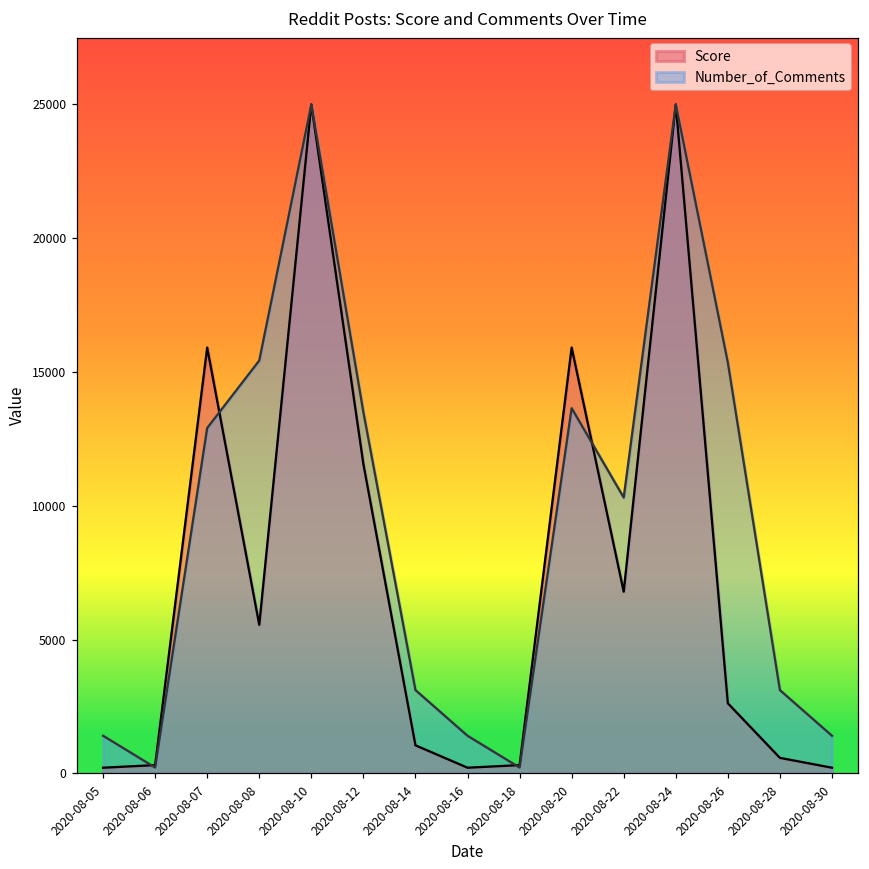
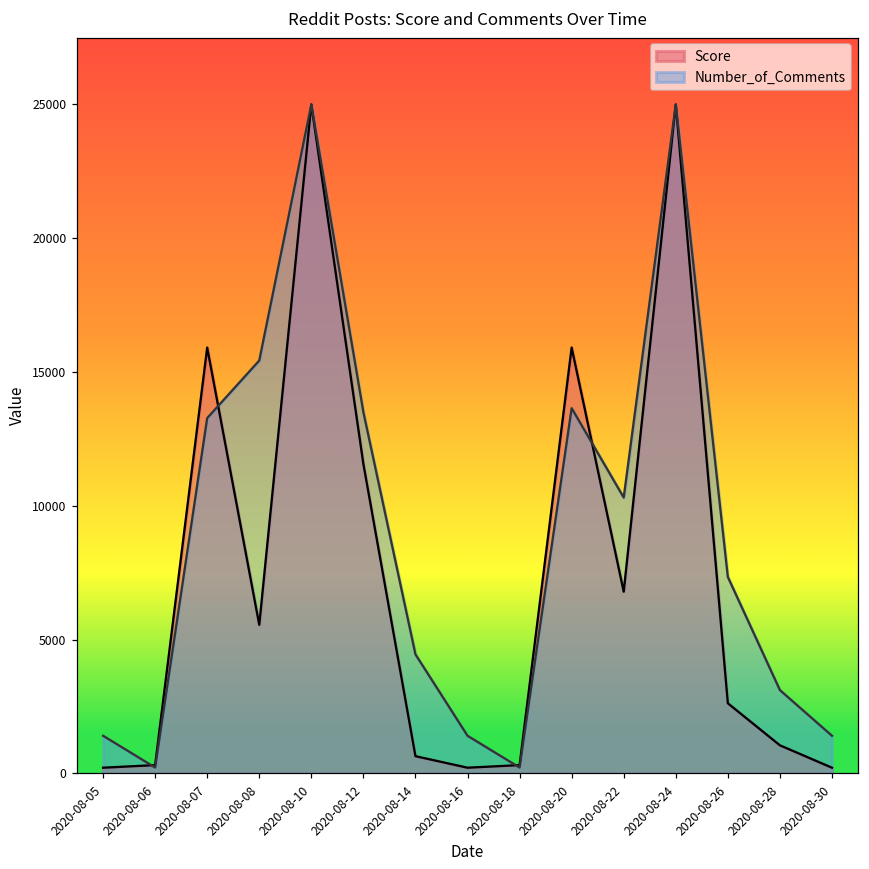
  {
    "Score": {
      "2020-08-05": 200,
      "2020-08-07": 15900,
      "2020-08-08": 5600,
      "2020-08-12": 11600,
-     "2020-08-14": 1100,
+     "2020-08-14": 600,
      "2020-08-16": 200,
      "2020-08-20": 15900,
      "2020-08-22": 6800,
      "2020-08-26": 2600,
-     "2020-08-28": 600,
+     "2020-08-28": 1100,
      "2020-08-30": 200
    },
    "Number_of_Comments": {
      "2020-08-05": 1400,
-     "2020-08-07": 12900,
+     "2020-08-07": 13300,
      "2020-08-08": 15400,
      "2020-08-12": 13500,
-     "2020-08-14": 3100,
+     "2020-08-14": 4500,
      "2020-08-16": 1400,
      "2020-08-20": 13600,
      "2020-08-22": 10300,
-     "2020-08-26": 15400,
+     "2020-08-26": 7300,
      "2020-08-28": 3100,
      "2020-08-30": 1400
    }
  }
